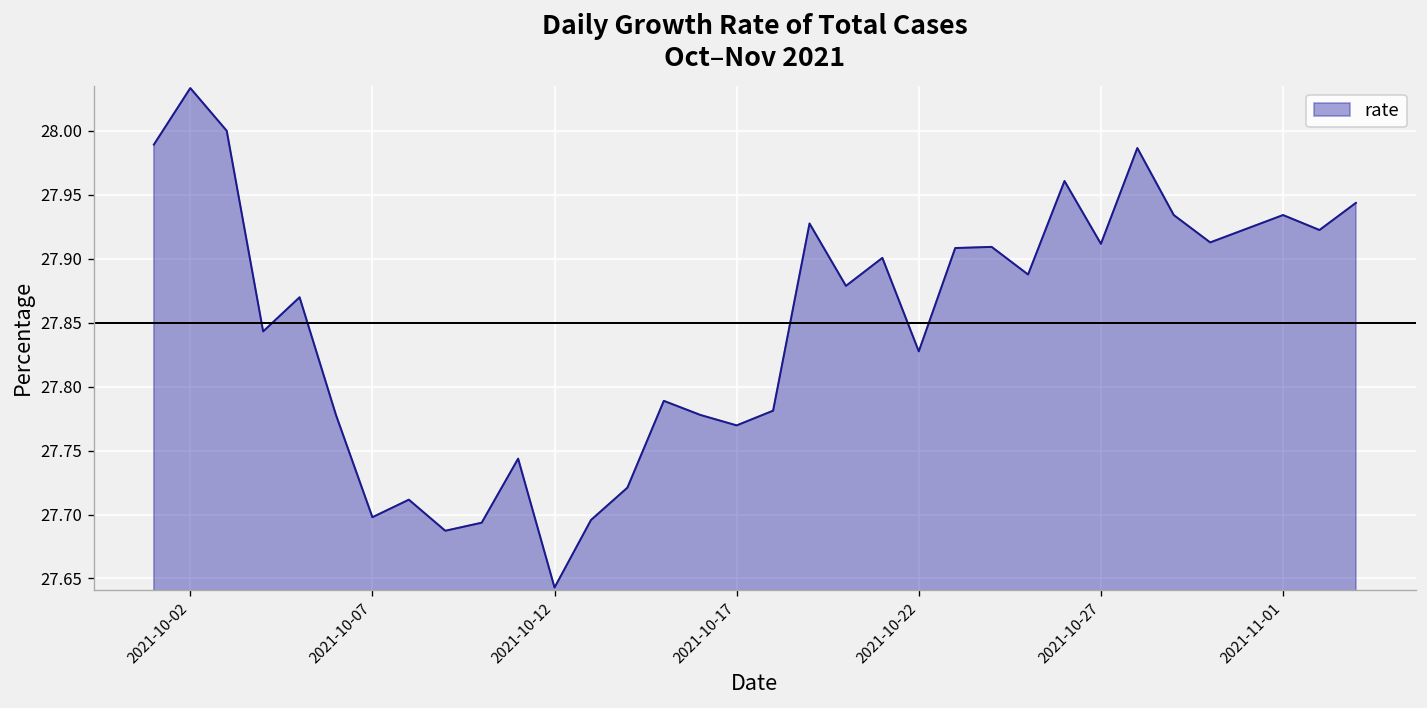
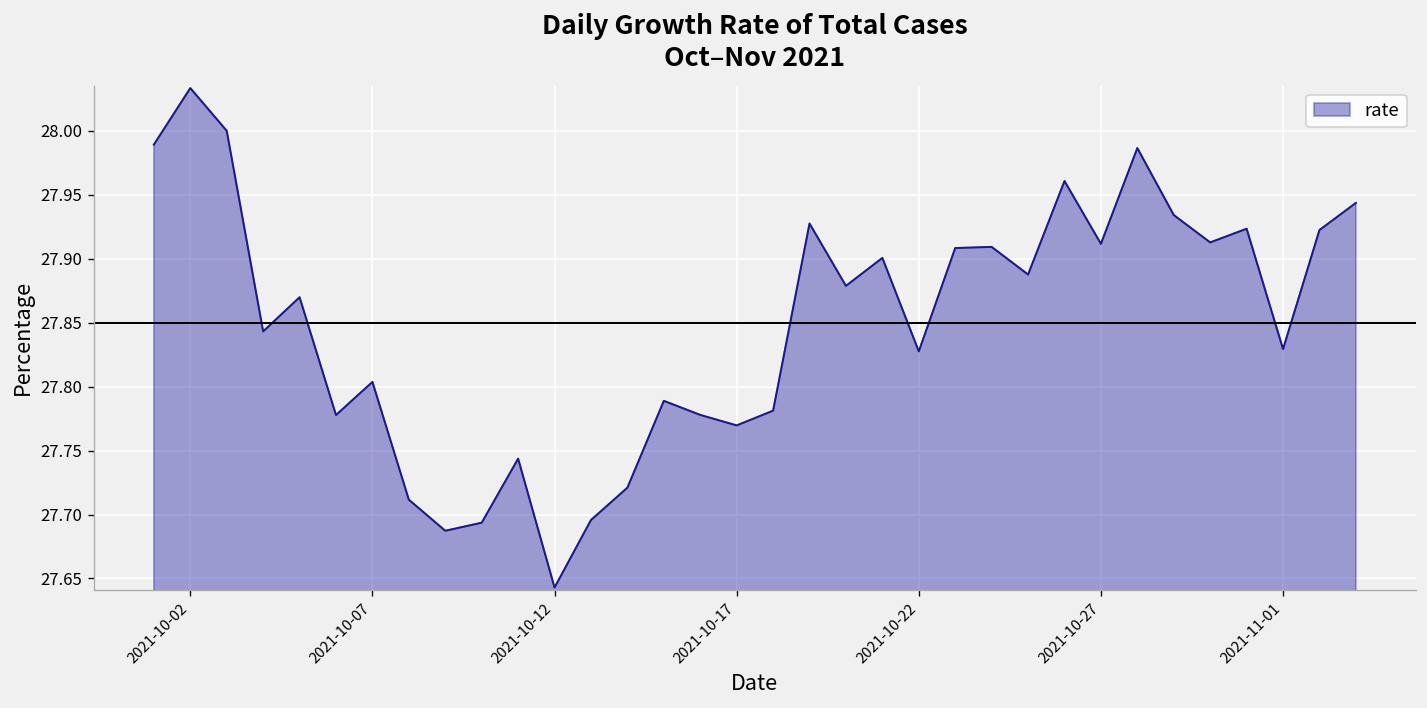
  {
    "2021-10-02": 28.034,
-   "2021-10-07": 27.698,
+   "2021-10-07": 27.804,
    "2021-10-12": 27.643,
    "2021-10-17": 27.770,
    "2021-10-22": 27.828,
    "2021-10-27": 27.912,
-   "2021-11-01": 27.934
+   "2021-11-01": 27.829
  }
